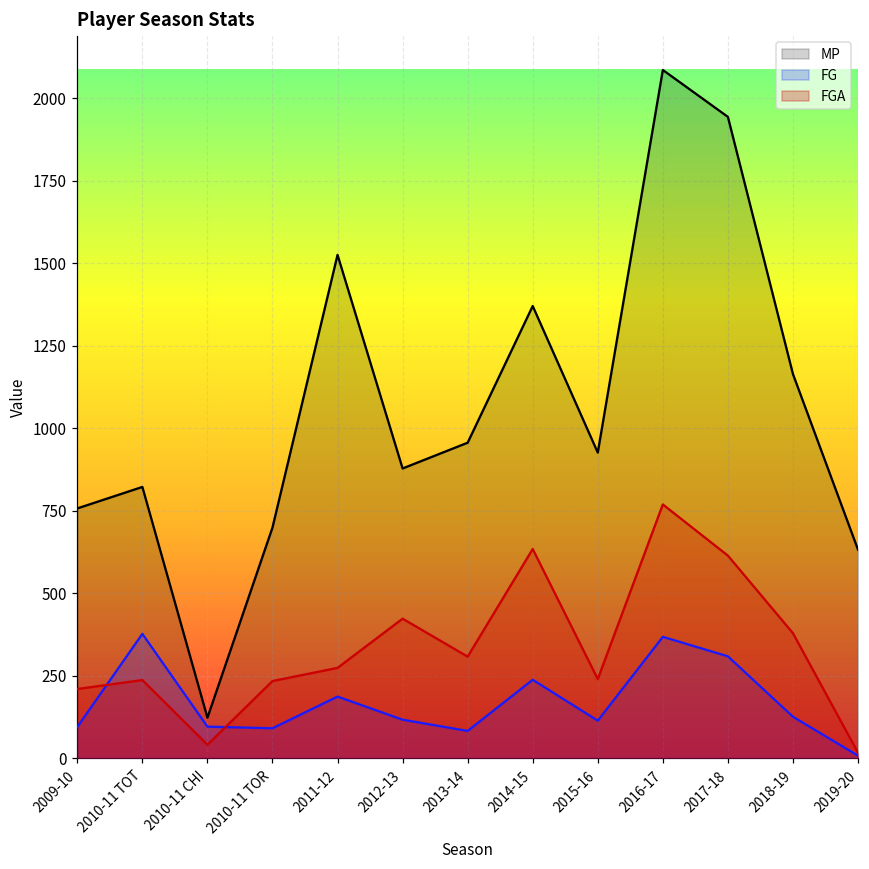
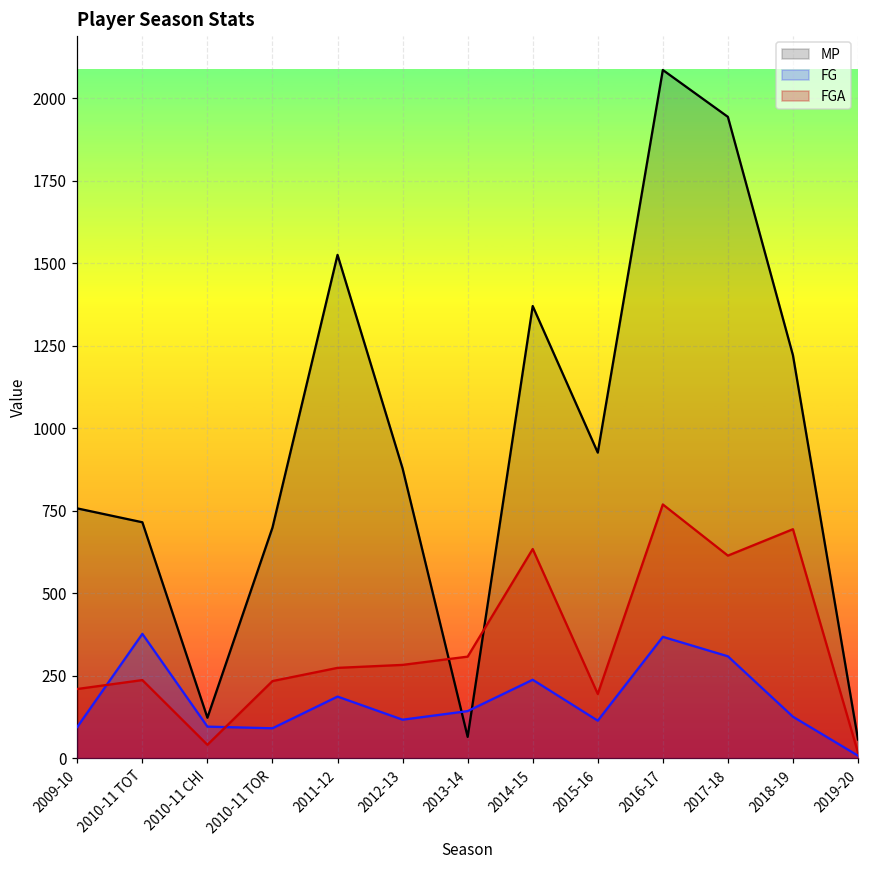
  {
    "MP": {
      "2009-10": 760,
-     "2010-11 TOT": 820,
+     "2010-11 TOT": 720,
      "2010-11 CHI": 120,
      "2010-11 TOR": 700,
      "2011-12": 1530,
      "2012-13": 880,
-     "2013-14": 960,
+     "2013-14": 70,
      "2014-15": 1370,
      "2015-16": 930,
      "2016-17": 2090,
      "2017-18": 1940,
-     "2018-19": 1160,
-     "2019-20": 630
+     "2018-19": 1220,
+     "2019-20": 60
    },
    "FG": {
      "2009-10": 100,
      "2010-11 TOT": 380,
      "2010-11 CHI": 100,
      "2010-11 TOR": 90,
      "2011-12": 190,
      "2012-13": 120,
-     "2013-14": 80,
+     "2013-14": 140,
      "2014-15": 240,
      "2015-16": 110,
      "2016-17": 370,
      "2017-18": 310,
      "2018-19": 130,
      "2019-20": 10
    },
    "FGA": {
      "2009-10": 210,
      "2010-11 TOT": 240,
      "2010-11 CHI": 40,
      "2010-11 TOR": 230,
      "2011-12": 270,
-     "2012-13": 420,
+     "2012-13": 280,
      "2013-14": 310,
      "2014-15": 630,
-     "2015-16": 240,
+     "2015-16": 200,
      "2016-17": 770,
      "2017-18": 610,
-     "2018-19": 380,
+     "2018-19": 690,
      "2019-20": 20
    }
  }
